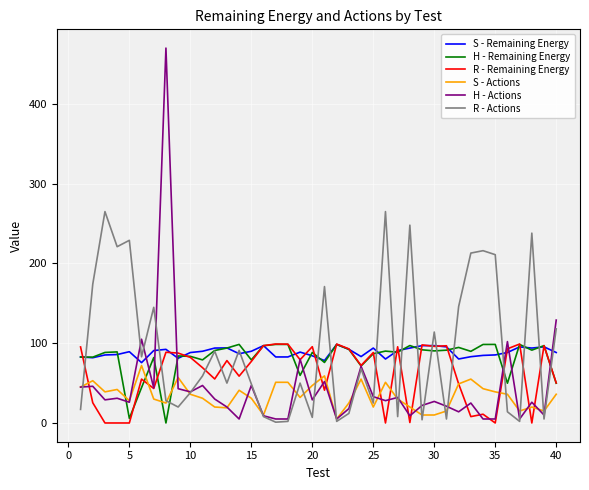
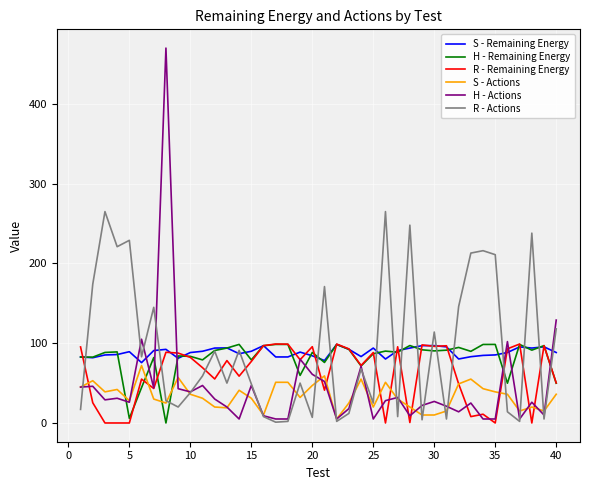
  {
    "S - Remaining Energy": {
      "5": 90,
      "10": 90,
      "15": 90,
      "20": 80,
      "25": 90,
      "35": 90,
      "40": 90
    },
    "H - Remaining Energy": {
      "5": 10,
      "20": 90,
      "30": 90,
      "35": 100
    },
    "R - Remaining Energy": {
      "5": 0,
      "20": 100,
      "35": 0
    },
    "S - Actions": {
      "15": 30,
      "20": 50,
      "25": 20,
      "30": 10,
      "35": 40,
      "40": 40
    },
    "H - Actions": {
-     "20": 30,
-     "25": 30,
+     "20": 60,
+     "25": 10,
      "30": 30,
      "35": 10,
      "40": 130
    },
    "R - Actions": {
      "5": 230,
      "20": 10,
      "25": 30,
      "30": 110,
      "35": 210,
      "40": 120
    }
  }
